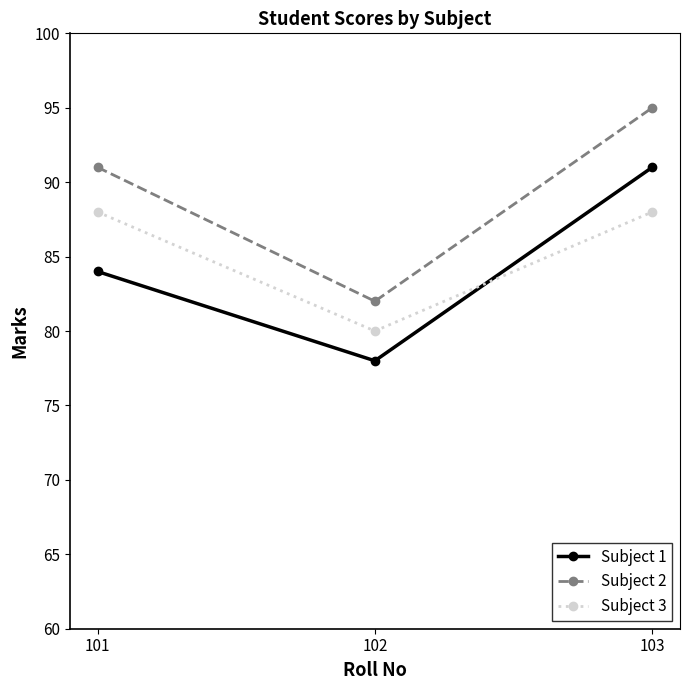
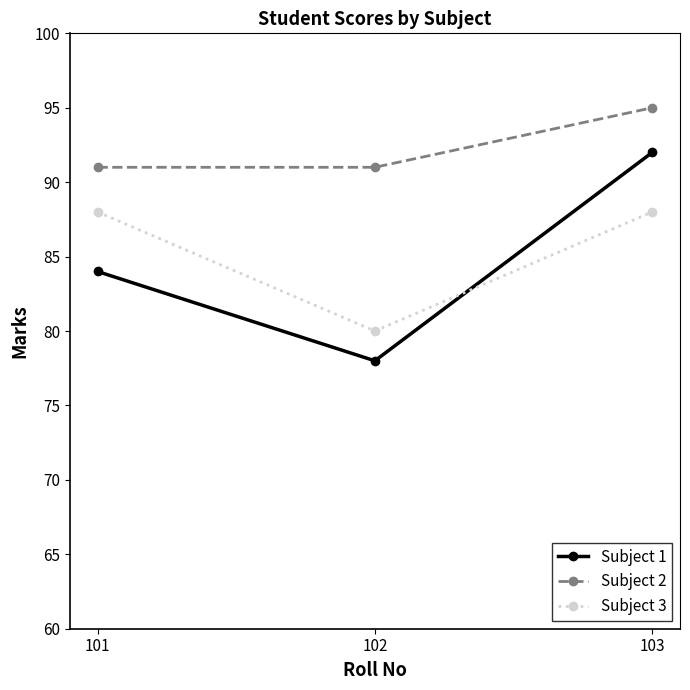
  {
    "Subject 1": {
      "101": 84,
      "102": 78,
-     "103": 91
+     "103": 92
    },
    "Subject 2": {
      "101": 91,
-     "102": 82,
+     "102": 91,
      "103": 95
    },
    "Subject 3": {
      "101": 88,
      "102": 80,
      "103": 88
    }
  }
